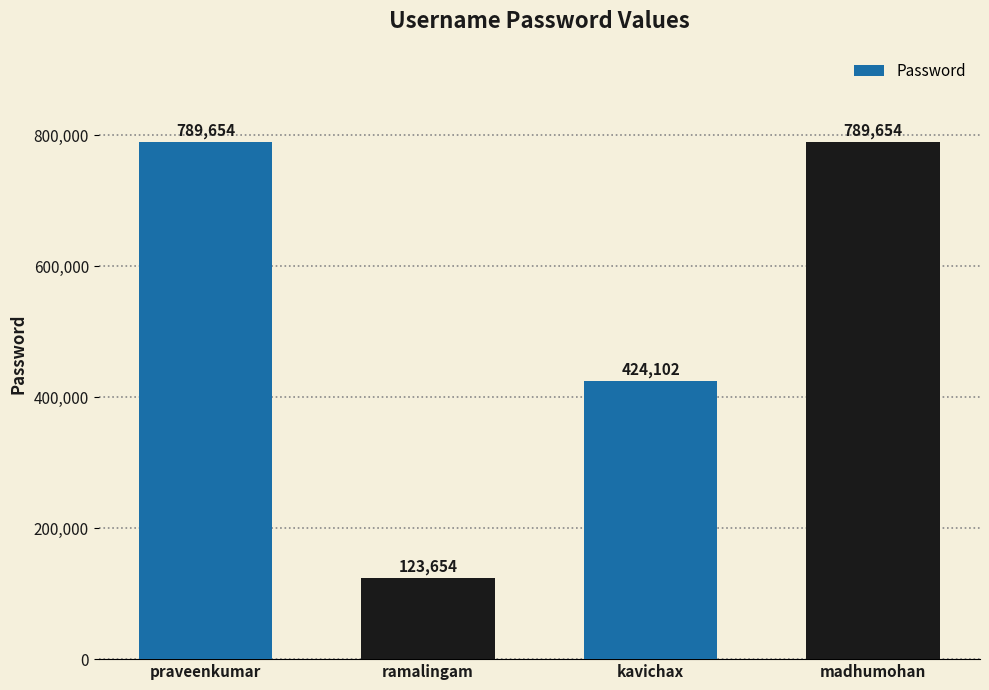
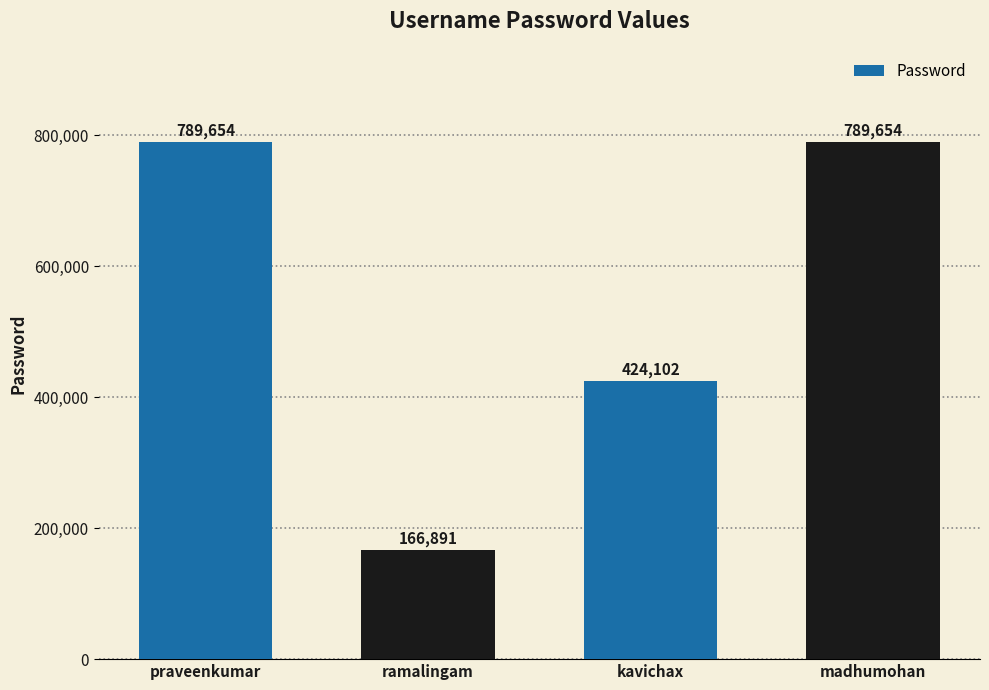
  {
    "praveenkumar": "789,654",
-   "ramalingam": "123,654",
+   "ramalingam": "166,891",
    "kavichax": "424,102",
    "madhumohan": "789,654"
  }
